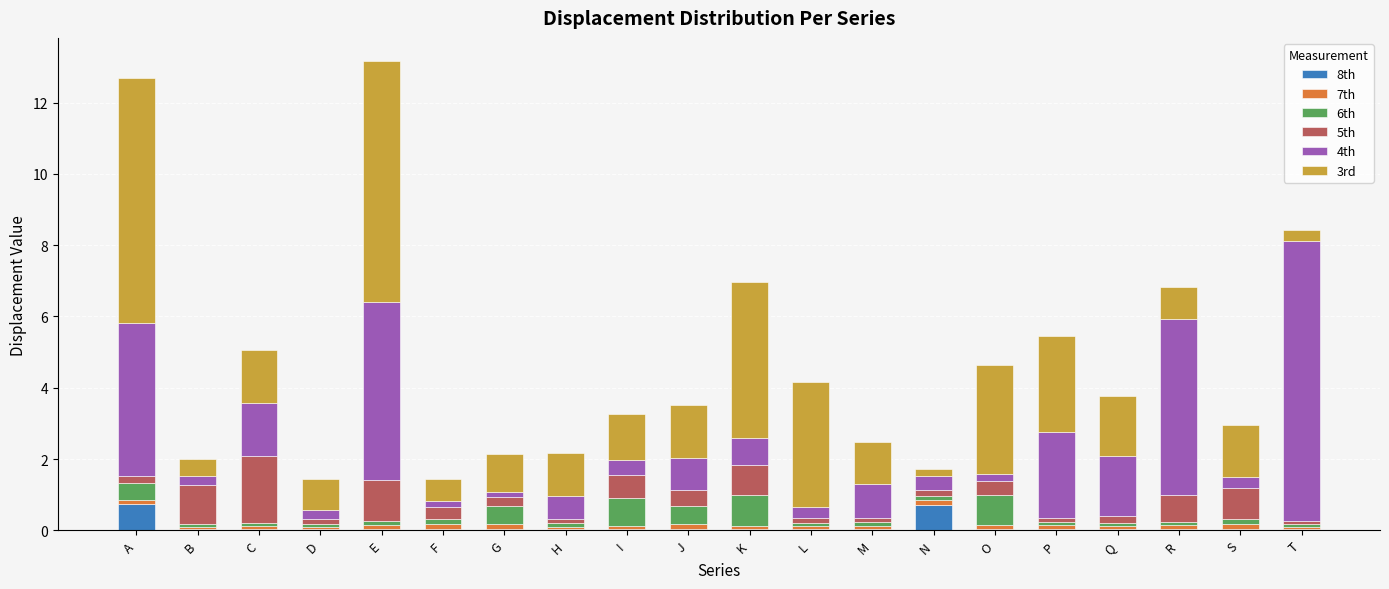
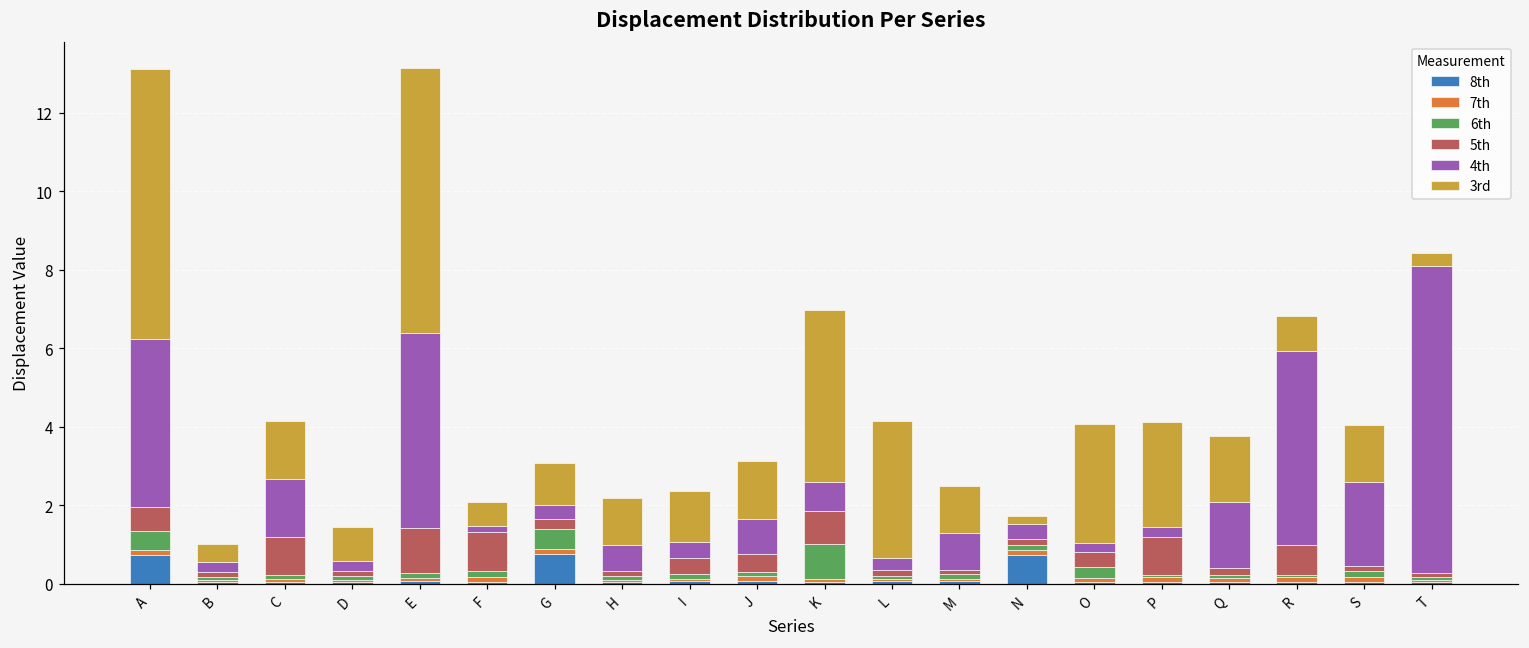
  {
    "8th": {
      "A": 0.7,
-     "G": 0.1,
+     "G": 0.8,
      "N": 0.7
    },
    "6th": {
      "A": 0.5,
      "B": 0.1,
      "C": 0.1,
      "D": 0.1,
      "E": 0.1,
      "F": 0.1,
      "G": 0.5,
      "H": 0.1,
-     "I": 0.8,
-     "J": 0.5,
+     "I": 0.1,
+     "J": 0.1,
      "K": 0.9,
      "L": 0.1,
      "M": 0.1,
      "N": 0.1,
-     "O": 0.8,
+     "O": 0.3,
      "Q": 0.1,
      "S": 0.1
    },
    "5th": {
-     "A": 0.2,
-     "B": 1.1,
-     "C": 1.9,
+     "A": 0.6,
+     "B": 0.1,
+     "C": 1.0,
      "D": 0.1,
      "E": 1.2,
-     "F": 0.4,
+     "F": 1.0,
      "G": 0.3,
      "H": 0.1,
-     "I": 0.6,
+     "I": 0.4,
      "J": 0.4,
      "K": 0.8,
      "L": 0.1,
      "M": 0.1,
      "N": 0.2,
      "O": 0.4,
-     "P": 0.1,
+     "P": 1.0,
      "Q": 0.2,
      "R": 0.8,
-     "S": 0.9,
+     "S": 0.1,
      "T": 0.1
    },
    "4th": {
      "A": 4.3,
      "B": 0.3,
      "C": 1.5,
      "D": 0.2,
      "E": 5.0,
      "F": 0.2,
-     "G": 0.1,
+     "G": 0.3,
      "H": 0.6,
      "I": 0.4,
      "J": 0.9,
      "K": 0.8,
      "L": 0.3,
      "M": 1.0,
      "N": 0.4,
      "O": 0.2,
-     "P": 2.4,
+     "P": 0.3,
      "Q": 1.7,
      "R": 5.0,
-     "S": 0.3,
+     "S": 2.1,
      "T": 7.8
    }
  }
